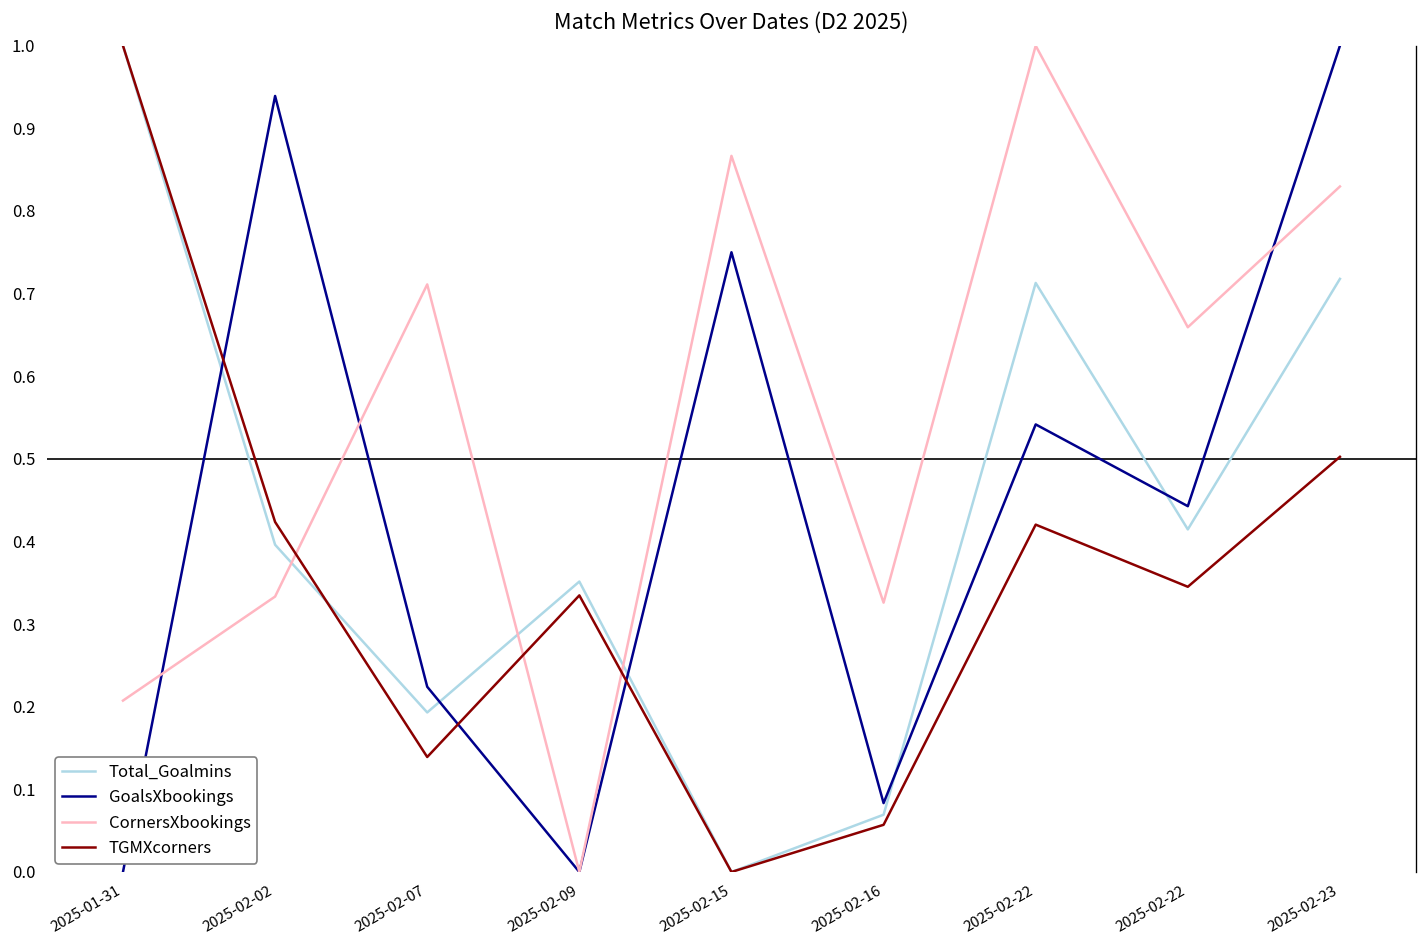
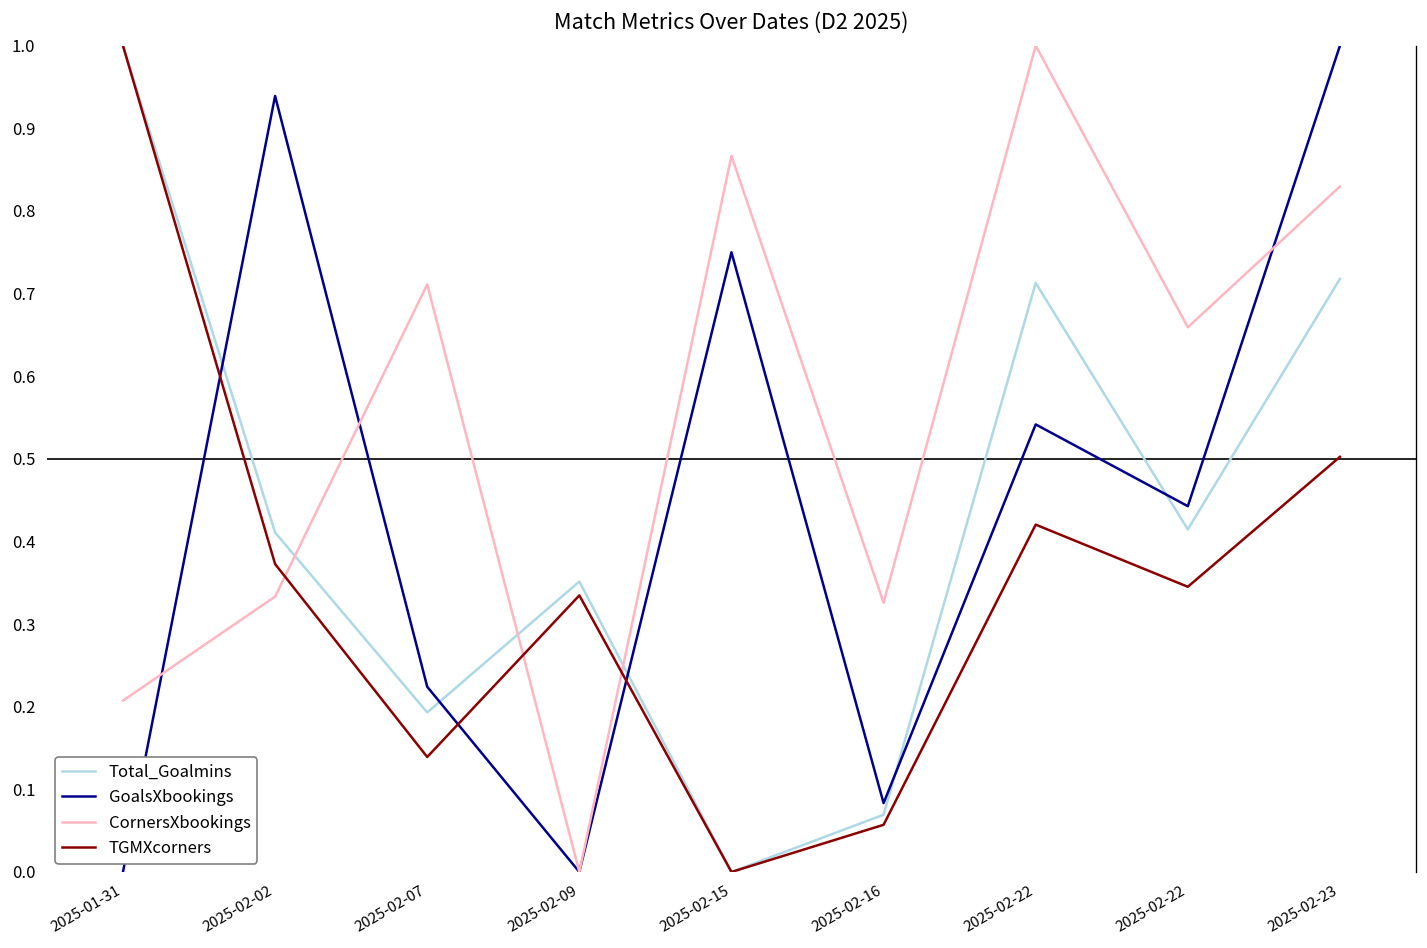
  {
    "Total_Goalmins": {
-     "2025-02-02": 0.40,
+     "2025-02-02": 0.41,
      "2025-02-07": 0.19,
      "2025-02-09": 0.35,
      "2025-02-16": 0.07,
      "2025-02-23": 0.72
    },
    "GoalsXbookings": {
      "2025-01-31": 0.00,
      "2025-02-02": 0.94,
      "2025-02-07": 0.22,
      "2025-02-15": 0.75,
      "2025-02-16": 0.08,
      "2025-02-23": 1.00
    },
    "CornersXbookings": {
      "2025-01-31": 0.21,
      "2025-02-02": 0.33,
      "2025-02-07": 0.71,
      "2025-02-15": 0.87,
      "2025-02-16": 0.33,
      "2025-02-23": 0.83
    },
    "TGMXcorners": {
-     "2025-02-02": 0.42,
+     "2025-02-02": 0.37,
      "2025-02-07": 0.14,
      "2025-02-09": 0.33,
      "2025-02-16": 0.06,
      "2025-02-23": 0.50
    }
  }
